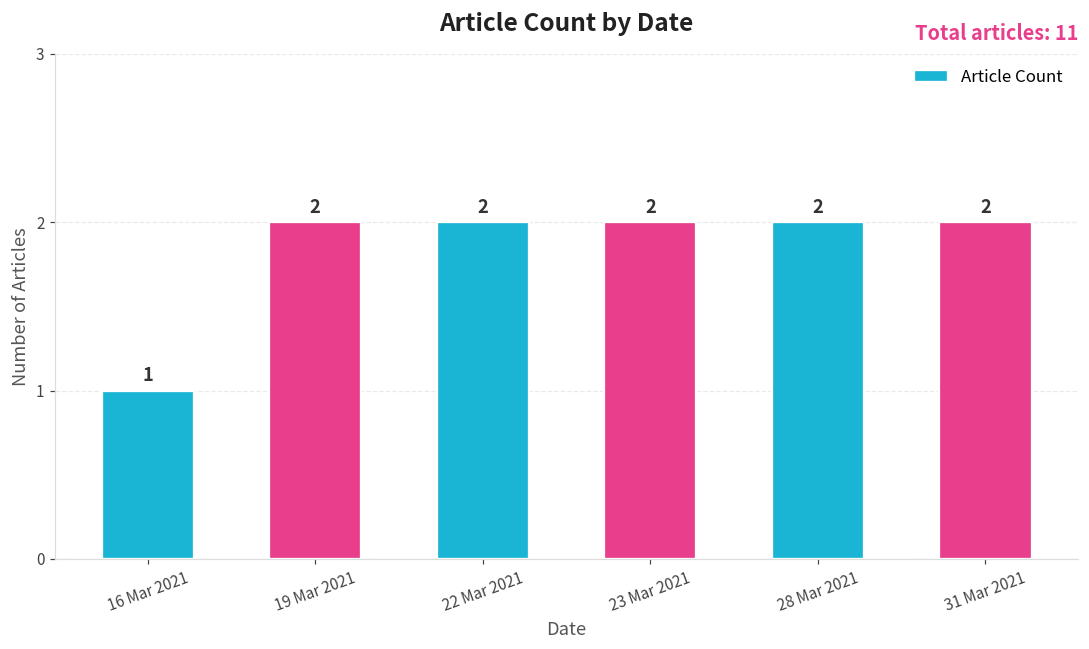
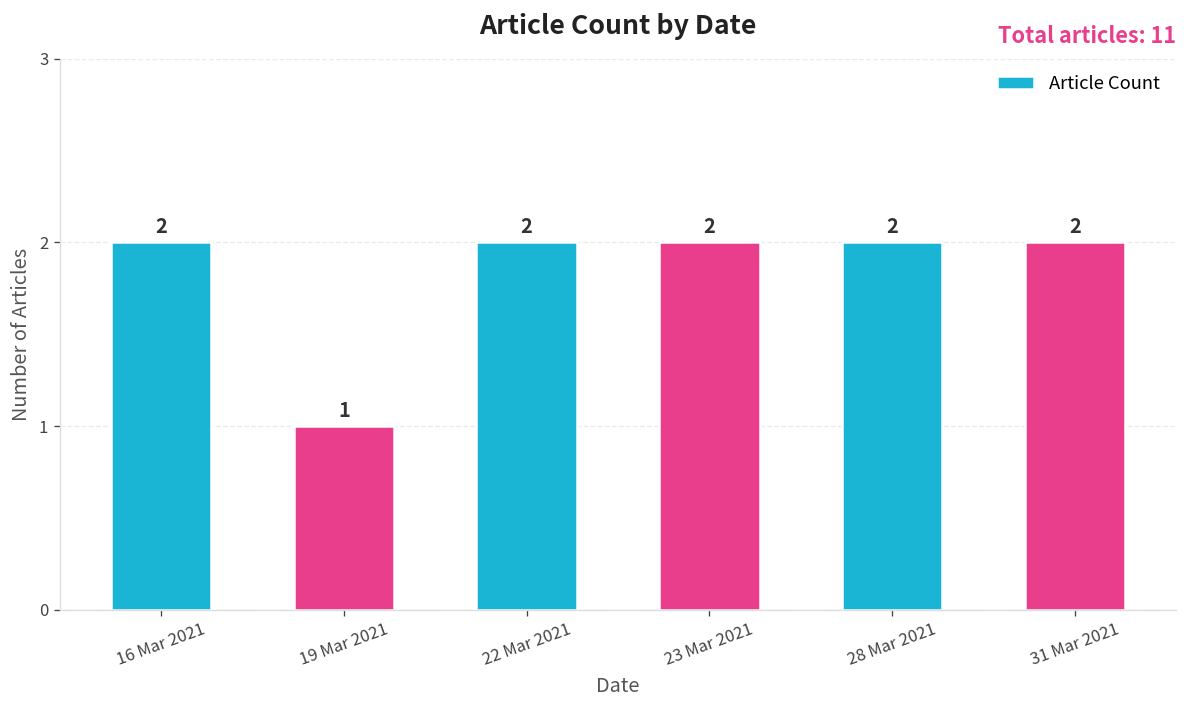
  {
-   "16 Mar 2021": 1,
-   "19 Mar 2021": 2,
+   "16 Mar 2021": 2,
+   "19 Mar 2021": 1,
    "22 Mar 2021": 2,
    "23 Mar 2021": 2,
    "28 Mar 2021": 2,
    "31 Mar 2021": 2
  }
